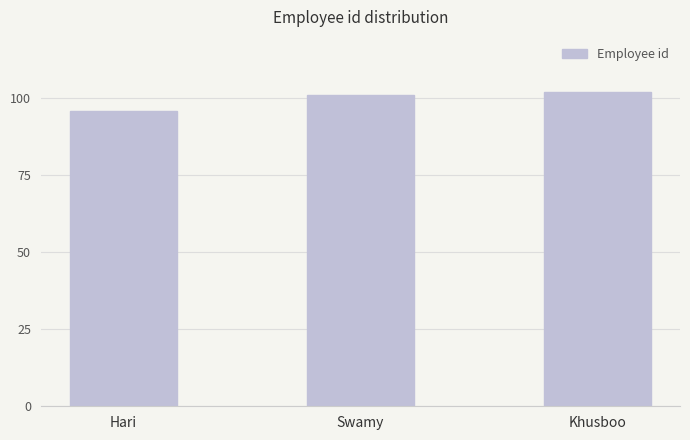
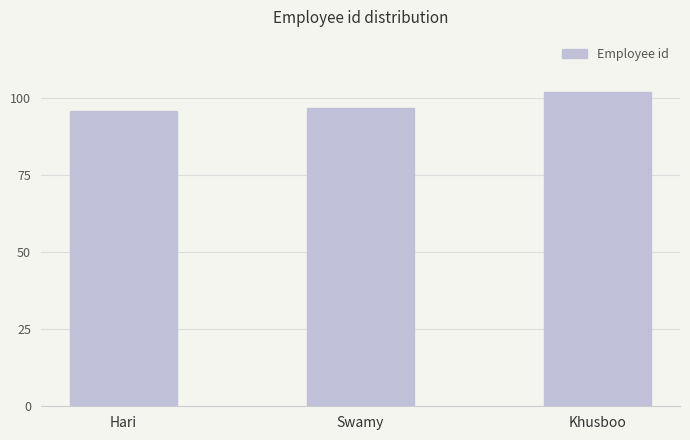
  {
    "Hari": 96,
-   "Swamy": 101,
+   "Swamy": 97,
    "Khusboo": 102
  }
